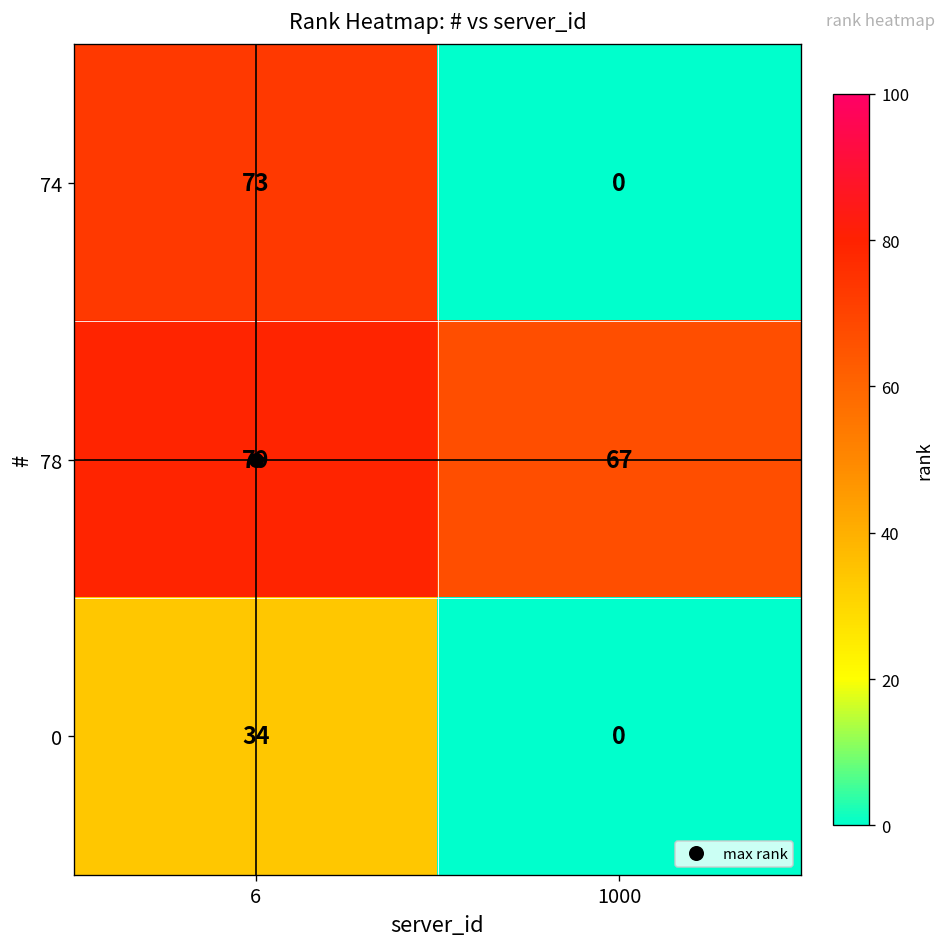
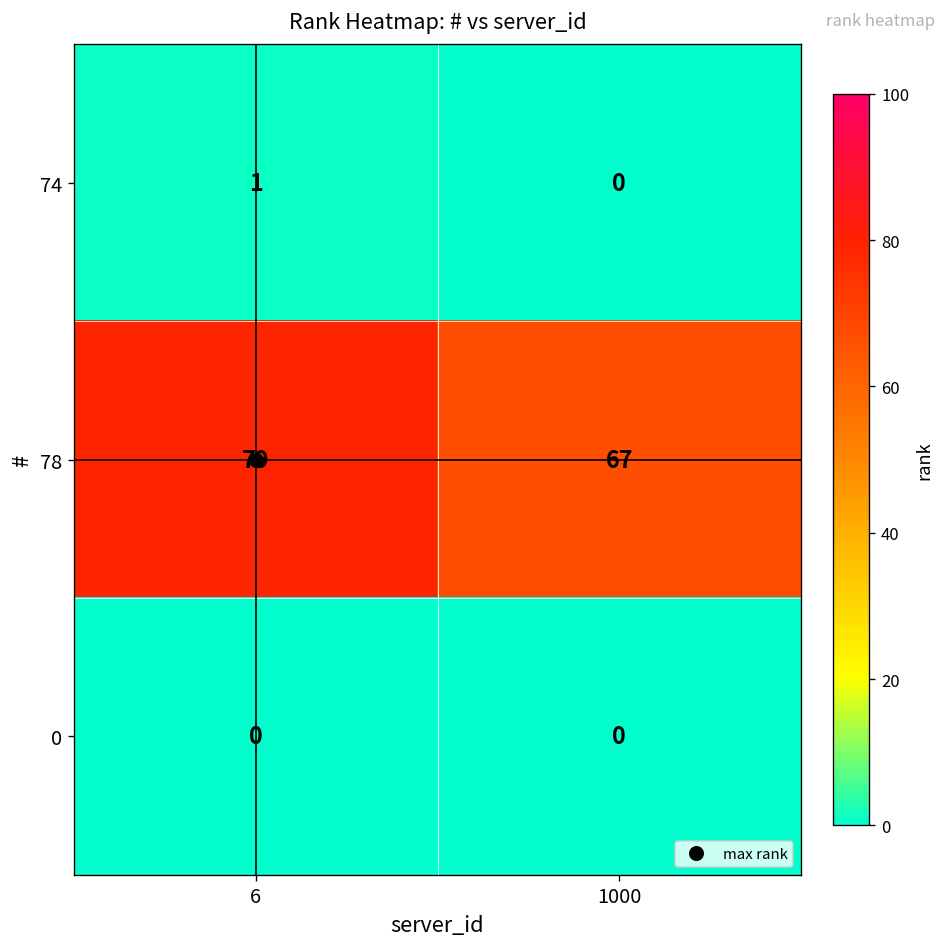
  {
    "74": {
-     "6": 73,
+     "6": 1,
      "1000": 0
    },
    "78": {
      "1000": 67
    },
    "0": {
-     "6": 34,
+     "6": 0,
      "1000": 0
    }
  }
